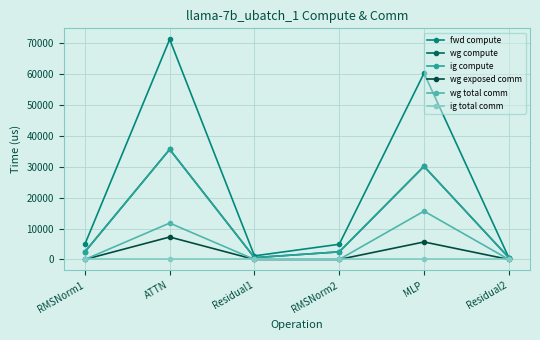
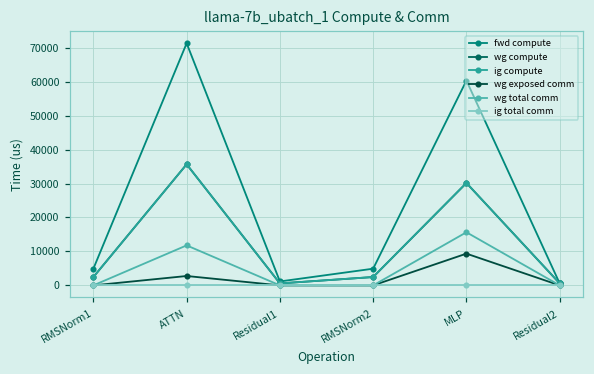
  {
    "wg exposed comm": {
-     "ATTN": 7000,
-     "MLP": 6000
+     "ATTN": 3000,
+     "MLP": 9000
    },
    "ig total comm": {
      "ATTN": 0,
      "MLP": 0
    }
  }
